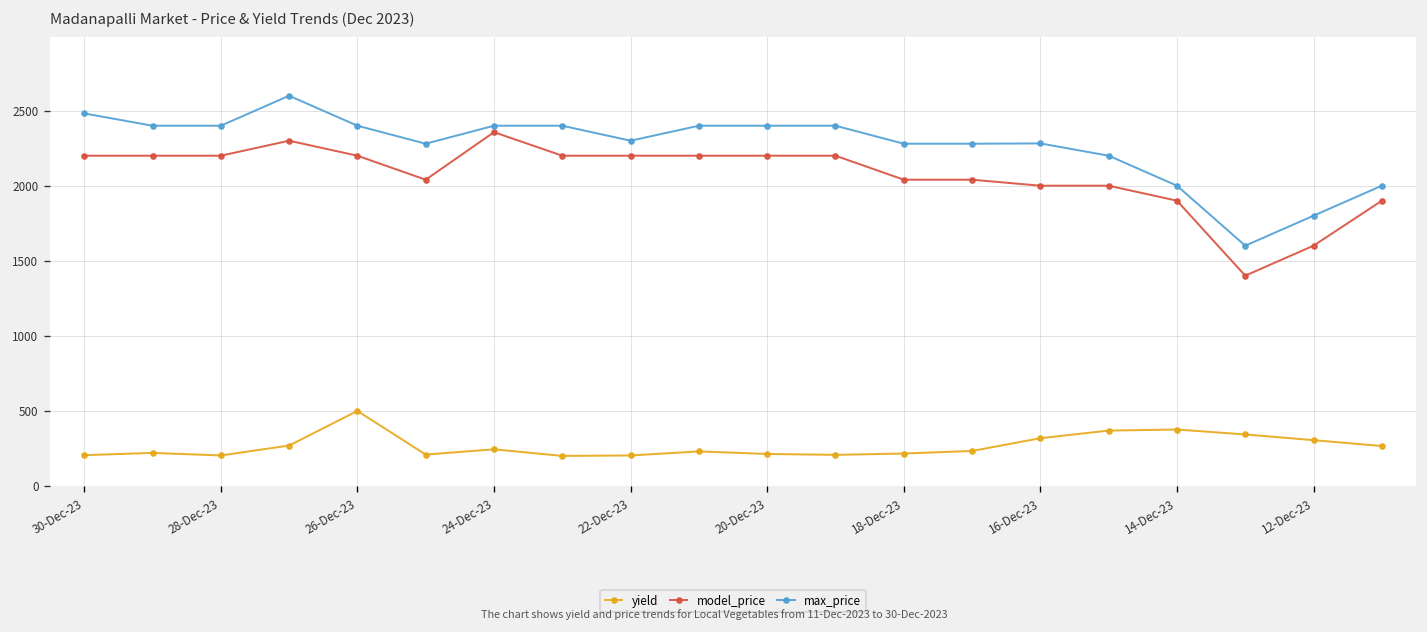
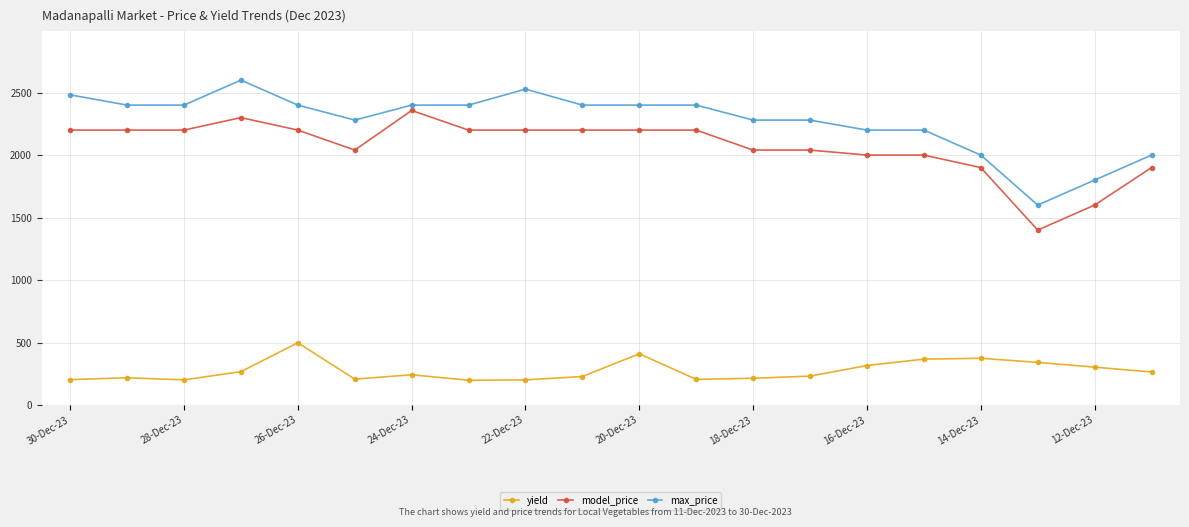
  {
    "yield": {
      "30-Dec-23": 200,
      "28-Dec-23": 200,
      "26-Dec-23": 500,
      "24-Dec-23": 240,
      "22-Dec-23": 200,
-     "20-Dec-23": 210,
+     "20-Dec-23": 410,
      "18-Dec-23": 210,
      "16-Dec-23": 320,
      "14-Dec-23": 370,
      "12-Dec-23": 300
    },
    "model_price": {
      "30-Dec-23": 2200,
      "28-Dec-23": 2200,
      "26-Dec-23": 2200,
      "24-Dec-23": 2360,
      "22-Dec-23": 2200,
      "20-Dec-23": 2200,
      "18-Dec-23": 2040,
      "16-Dec-23": 2000,
      "14-Dec-23": 1900,
      "12-Dec-23": 1600
    },
    "max_price": {
      "30-Dec-23": 2480,
      "28-Dec-23": 2400,
      "26-Dec-23": 2400,
      "24-Dec-23": 2400,
-     "22-Dec-23": 2300,
+     "22-Dec-23": 2530,
      "20-Dec-23": 2400,
      "18-Dec-23": 2280,
-     "16-Dec-23": 2280,
+     "16-Dec-23": 2200,
      "14-Dec-23": 2000,
      "12-Dec-23": 1800
    }
  }
